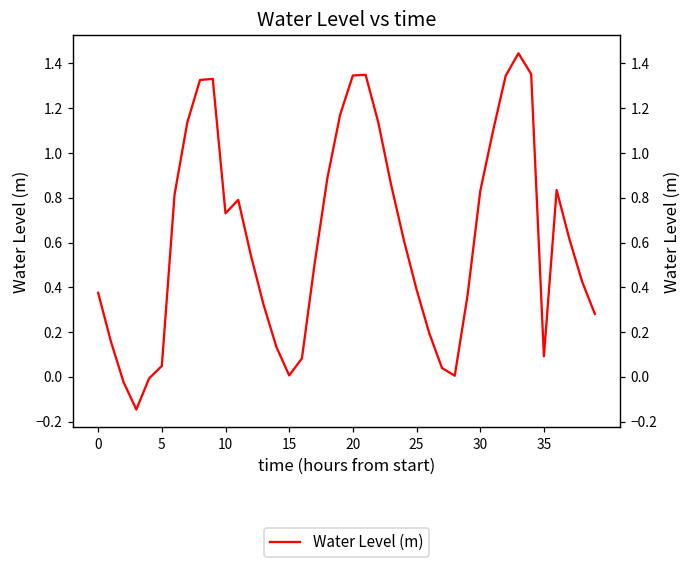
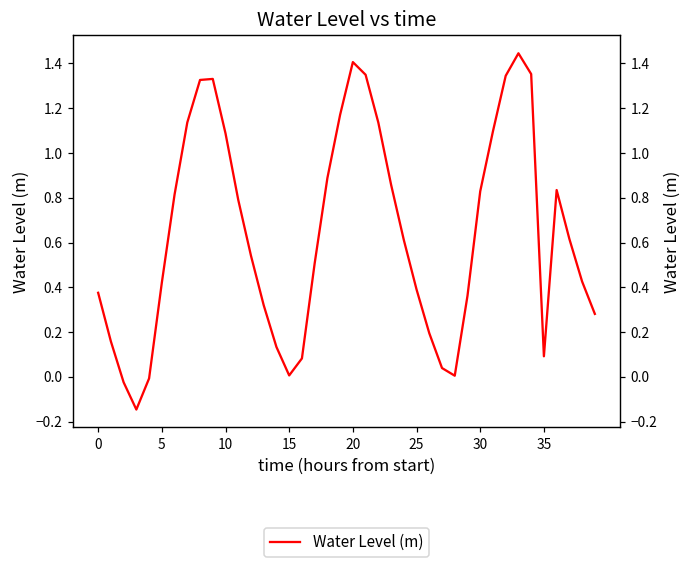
  {
    "0": 0.38,
-   "5": 0.05,
-   "10": 0.73,
+   "5": 0.42,
+   "10": 1.09,
    "15": 0.01,
-   "20": 1.35,
+   "20": 1.41,
    "25": 0.39,
    "30": 0.83,
    "35": 0.09
  }
